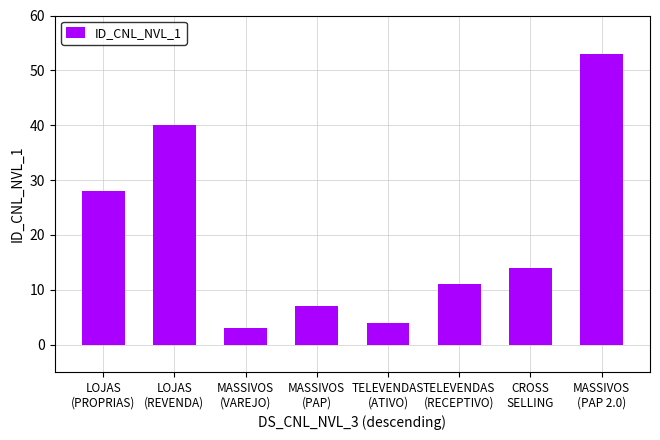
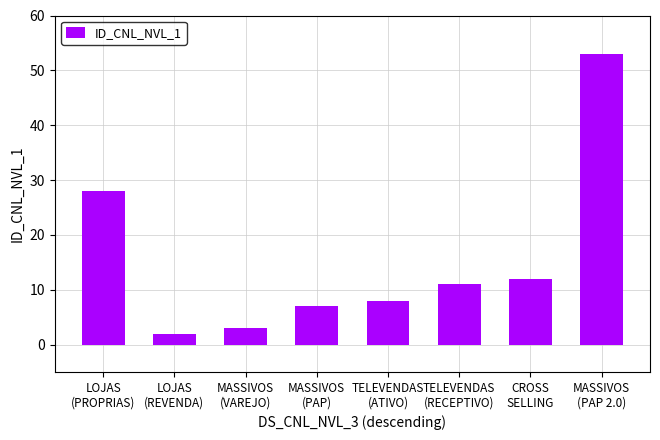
  {
    "LOJAS (PROPRIAS)": 28,
-   "LOJAS (REVENDA)": 40,
+   "LOJAS (REVENDA)": 2,
    "MASSIVOS (VAREJO)": 3,
    "MASSIVOS (PAP)": 7,
-   "TELEVENDAS (ATIVO)": 4,
+   "TELEVENDAS (ATIVO)": 8,
    "TELEVENDAS (RECEPTIVO)": 11,
-   "CROSS SELLING": 14,
+   "CROSS SELLING": 12,
    "MASSIVOS (PAP 2.0)": 53
  }
